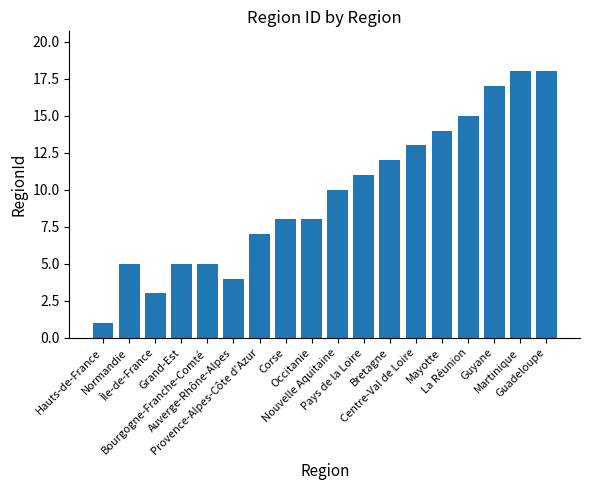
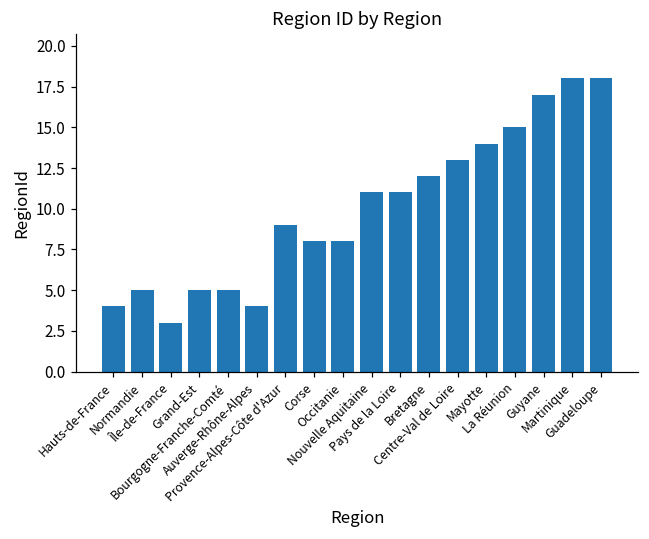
  {
-   "Hauts-de-France": 1,
+   "Hauts-de-France": 4,
    "Normandie": 5,
    "Île-de-France": 3,
    "Grand-Est": 5,
    "Bourgogne-Franche-Comté": 5,
    "Auverge-Rhône-Alpes": 4,
-   "Provence-Alpes-Côte d'Azur": 7,
+   "Provence-Alpes-Côte d'Azur": 9,
    "Corse": 8,
    "Occitanie": 8,
-   "Nouvelle Aquitaine": 10,
+   "Nouvelle Aquitaine": 11,
    "Pays de la Loire": 11,
    "Bretagne": 12,
    "Centre-Val de Loire": 13,
    "Mayotte": 14,
    "La Réunion": 15,
    "Guyane": 17,
    "Martinique": 18,
    "Guadeloupe": 18
  }
